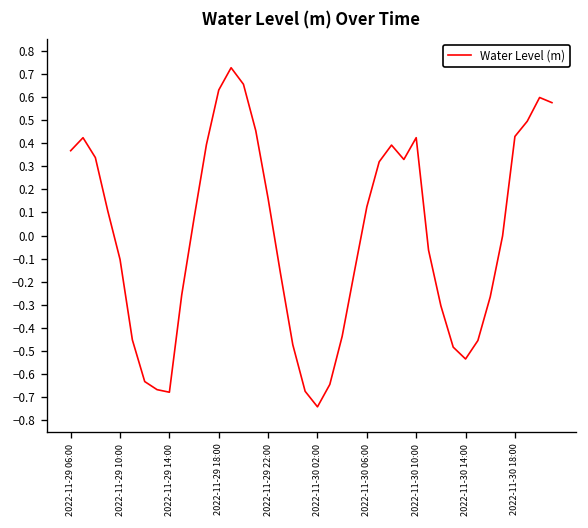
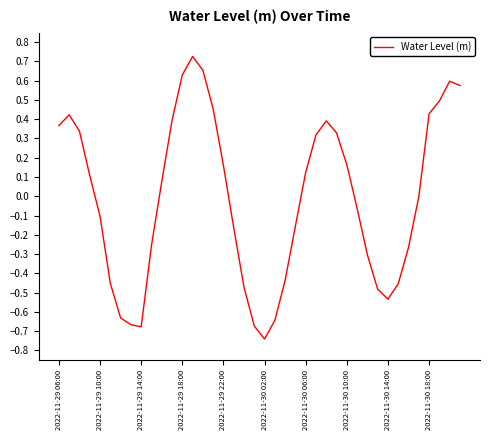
  {
    "2022-11-29 06:00": 0.37,
    "2022-11-29 10:00": -0.10,
    "2022-11-29 14:00": -0.68,
    "2022-11-29 18:00": 0.63,
    "2022-11-29 22:00": 0.16,
    "2022-11-30 02:00": -0.74,
    "2022-11-30 06:00": 0.12,
-   "2022-11-30 10:00": 0.42,
+   "2022-11-30 10:00": 0.16,
    "2022-11-30 14:00": -0.53,
    "2022-11-30 18:00": 0.43
  }
